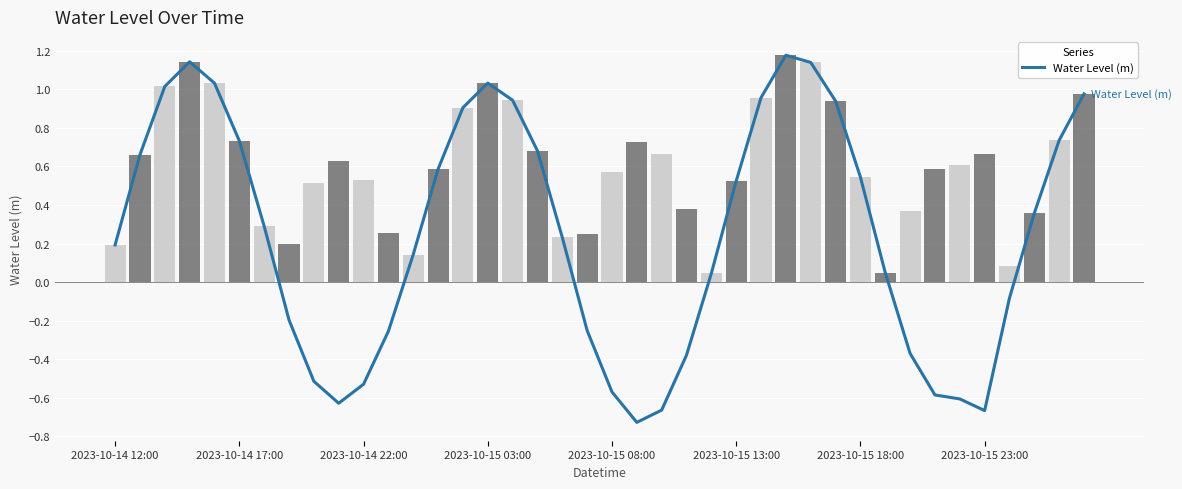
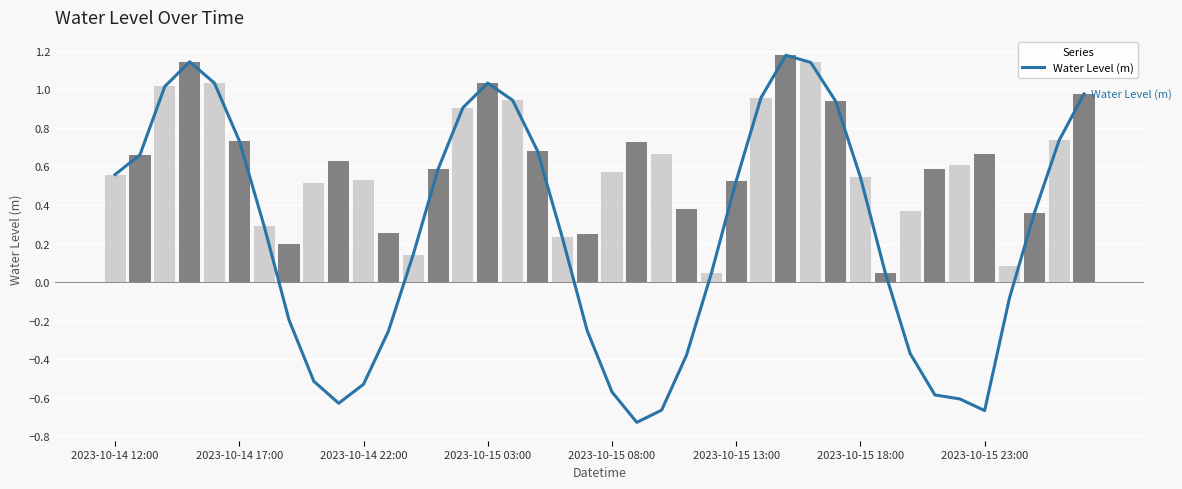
  {
    "Water Level (m)": {
-     "2023-10-14 12:00": 0.19,
+     "2023-10-14 12:00": 0.56,
      "2023-10-14 17:00": 0.73,
      "2023-10-14 22:00": -0.53,
      "2023-10-15 03:00": 1.03,
      "2023-10-15 08:00": -0.57,
      "2023-10-15 13:00": 0.52,
      "2023-10-15 18:00": 0.54,
      "2023-10-15 23:00": -0.67
    }
  }
